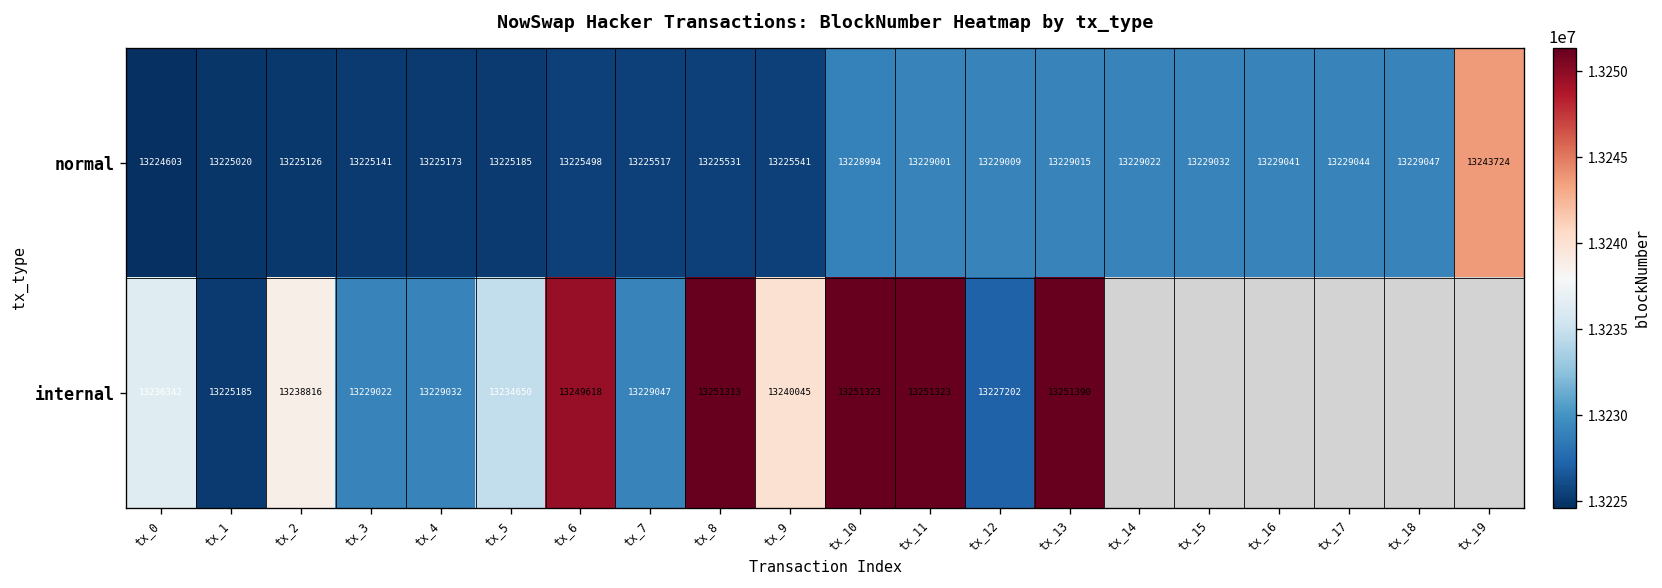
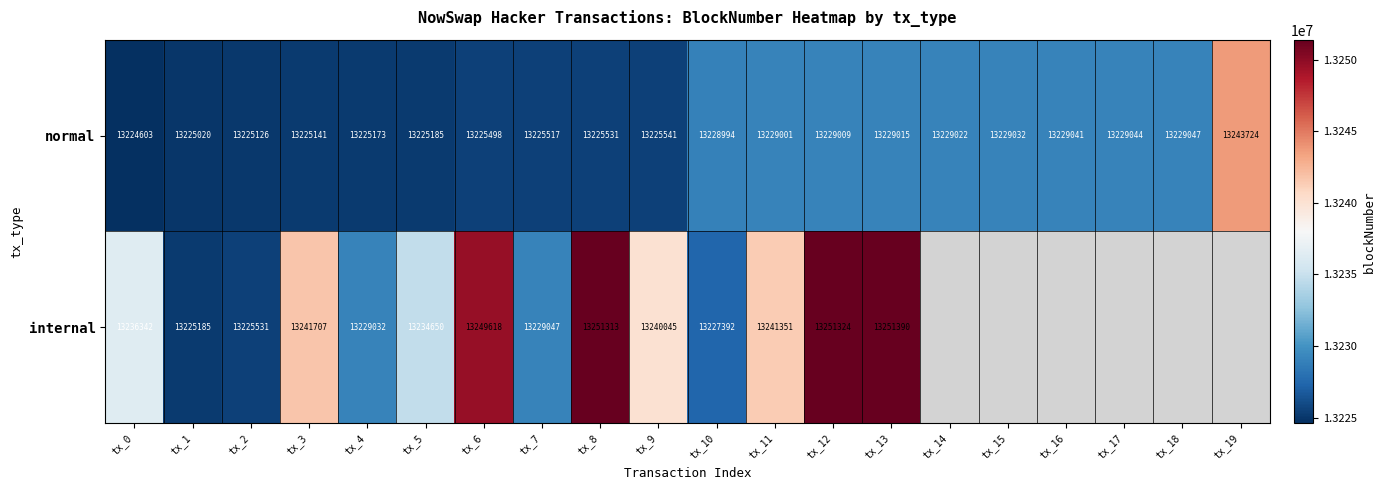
  {
    "normal": {
      "tx_0": 13224603,
      "tx_1": 13225020,
      "tx_2": 13225126,
      "tx_3": 13225141,
      "tx_4": 13225173,
      "tx_5": 13225185,
      "tx_6": 13225498,
      "tx_7": 13225517,
      "tx_8": 13225531,
      "tx_9": 13225541,
      "tx_10": 13228994,
      "tx_11": 13229001,
      "tx_12": 13229009,
      "tx_13": 13229015,
      "tx_14": 13229022,
      "tx_15": 13229032,
      "tx_16": 13229041,
      "tx_17": 13229044,
      "tx_18": 13229047,
      "tx_19": 13243724
    },
    "internal": {
      "tx_1": 13225185,
-     "tx_2": 13238816,
-     "tx_3": 13229022,
+     "tx_2": 13225531,
+     "tx_3": 13241707,
      "tx_4": 13229032,
      "tx_5": 13234650,
      "tx_6": 13249618,
      "tx_7": 13229047,
      "tx_8": 13251313,
      "tx_9": 13240045,
-     "tx_10": 13251323,
-     "tx_11": 13251323,
-     "tx_12": 13227202,
+     "tx_10": 13227392,
+     "tx_11": 13241351,
+     "tx_12": 13251324,
      "tx_13": 13251390
    }
  }
